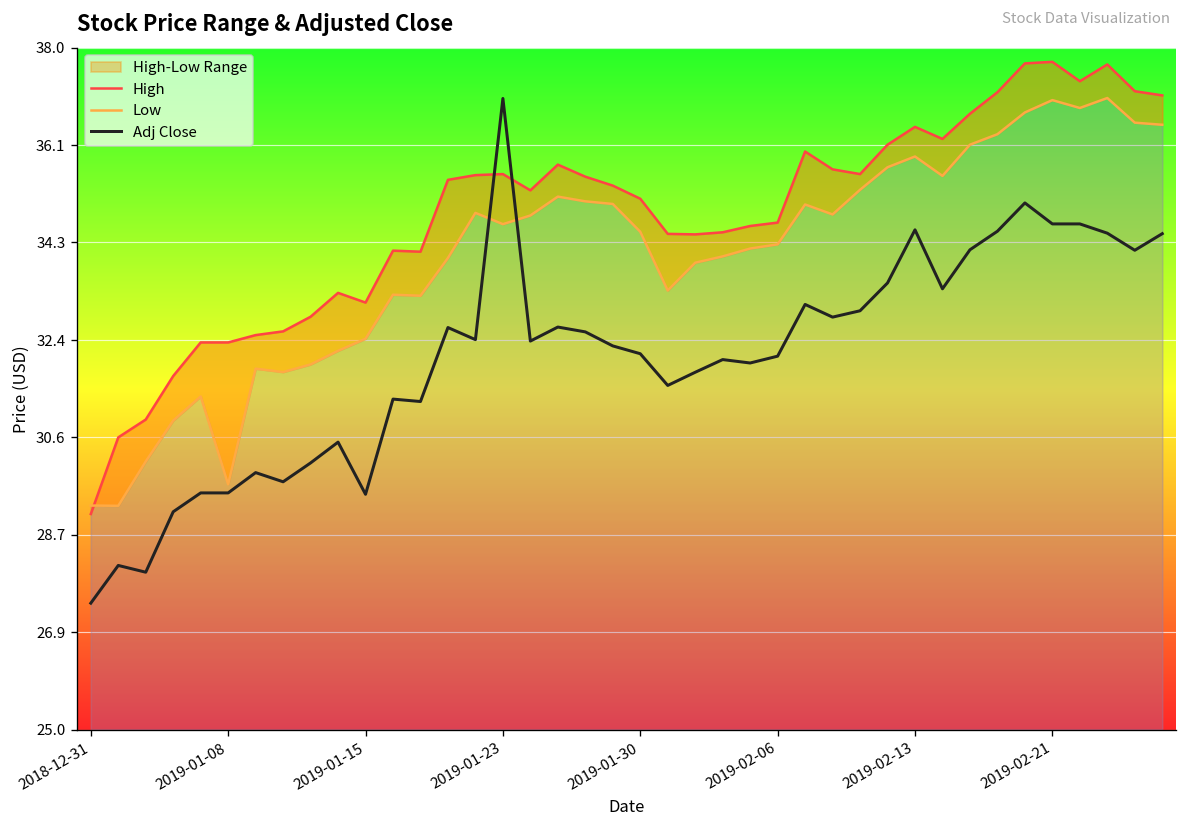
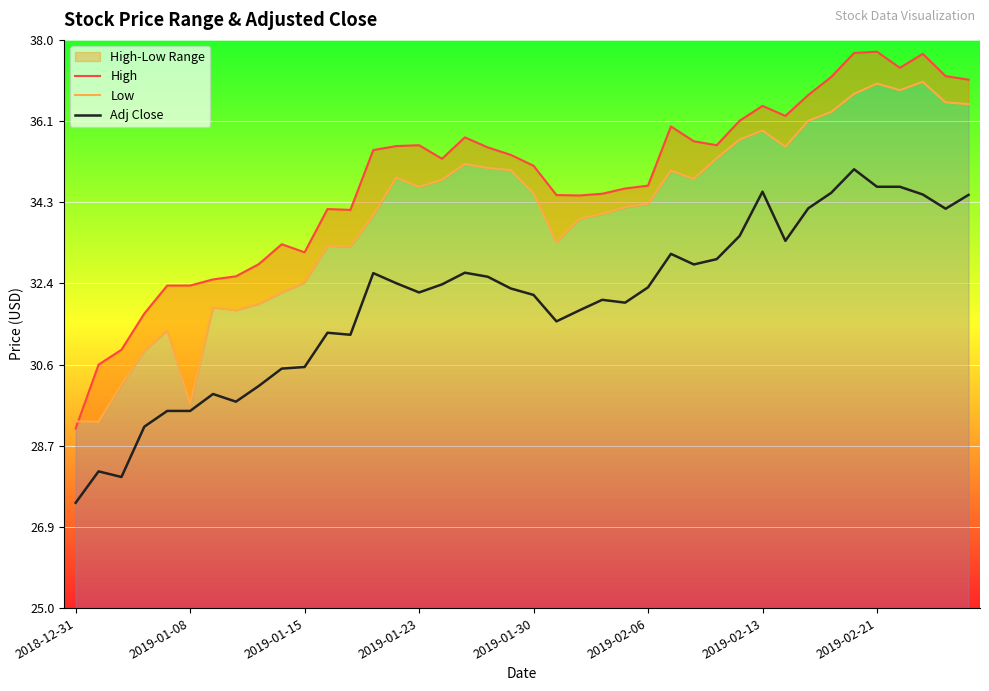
  {
    "High": {
      "2018-12-31": 29.1
    },
    "Low": {
      "2019-01-08": 29.7,
      "2019-01-15": 32.5,
      "2019-01-23": 34.6,
      "2019-01-30": 34.5,
      "2019-02-06": 34.3,
      "2019-02-13": 35.9,
      "2019-02-21": 37.0
    },
    "Adj Close": {
      "2018-12-31": 27.4,
      "2019-01-08": 29.5,
-     "2019-01-15": 29.5,
-     "2019-01-23": 37.0,
+     "2019-01-15": 30.5,
+     "2019-01-23": 32.2,
      "2019-01-30": 32.2,
-     "2019-02-06": 32.1,
+     "2019-02-06": 32.3,
      "2019-02-13": 34.5,
      "2019-02-21": 34.6
    }
  }
